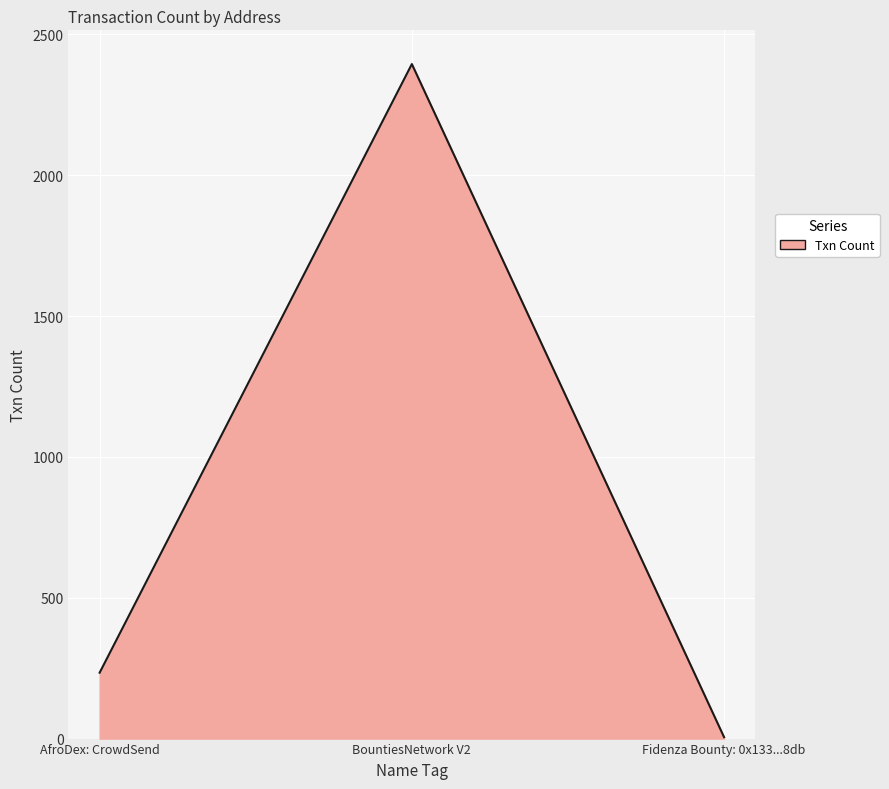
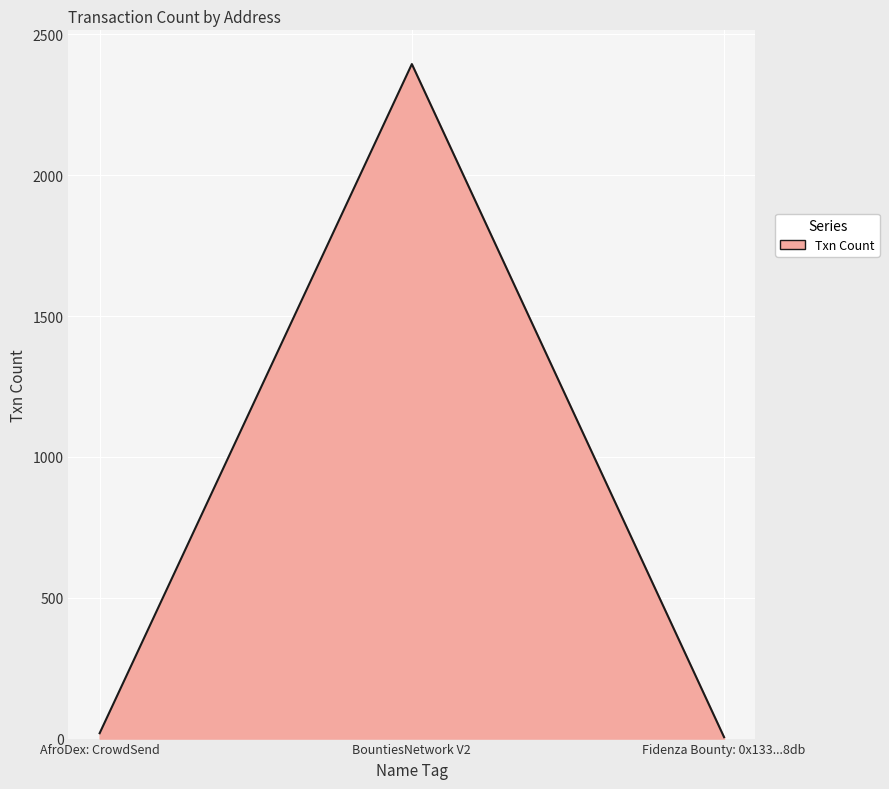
  {
-   "AfroDex: CrowdSend": 230,
+   "AfroDex: CrowdSend": 20,
    "BountiesNetwork V2": 2400,
    "Fidenza Bounty: 0x133...8db": 10
  }
